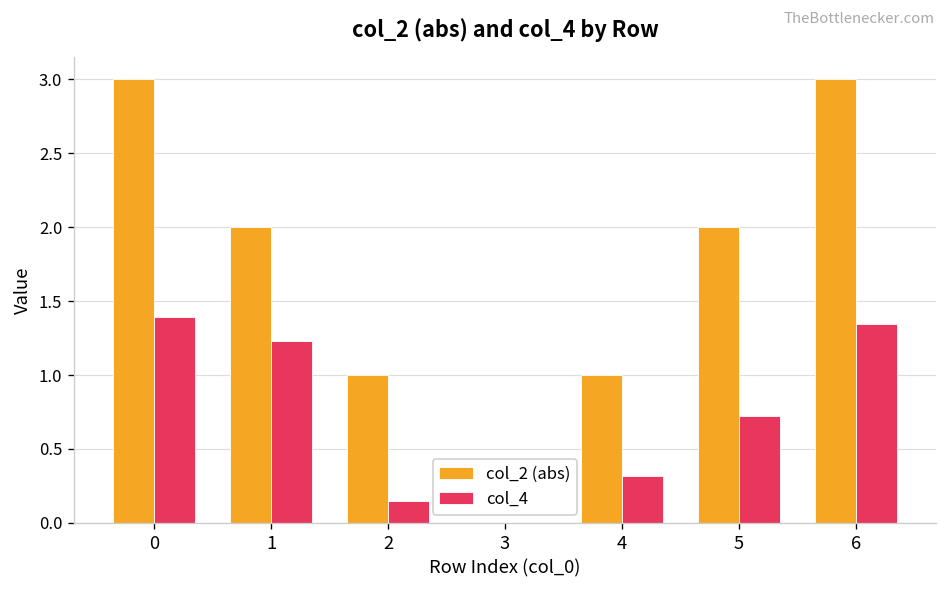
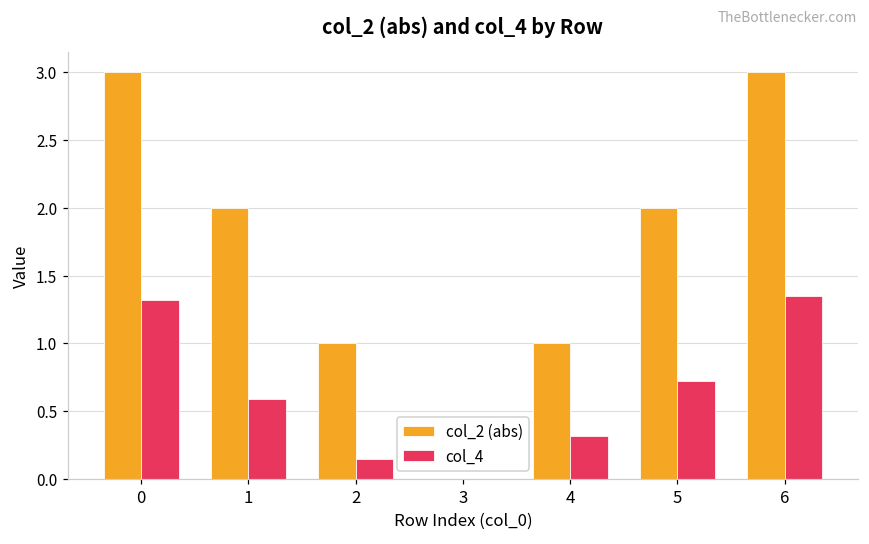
  {
    "col_2 (abs)": {
      "0": 3.00,
      "1": 2.00,
      "2": 1.00,
      "3": 0.00,
      "4": 1.00,
      "5": 2.00,
      "6": 3.00
    },
    "col_4": {
-     "0": 1.39,
-     "1": 1.23,
+     "0": 1.32,
+     "1": 0.59,
      "2": 0.15,
      "4": 0.32,
      "5": 0.72,
      "6": 1.35
    }
  }
